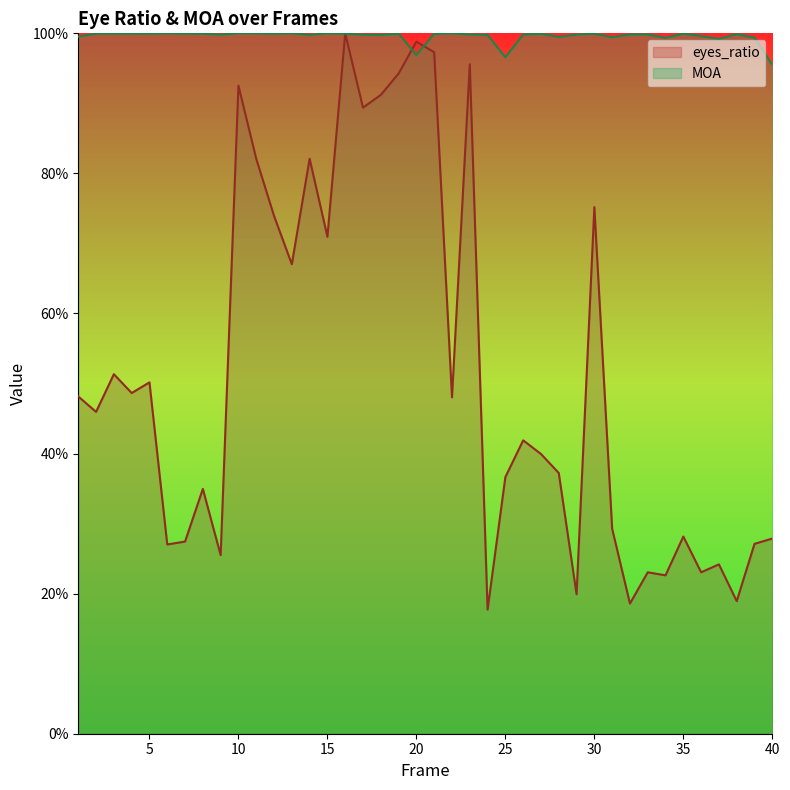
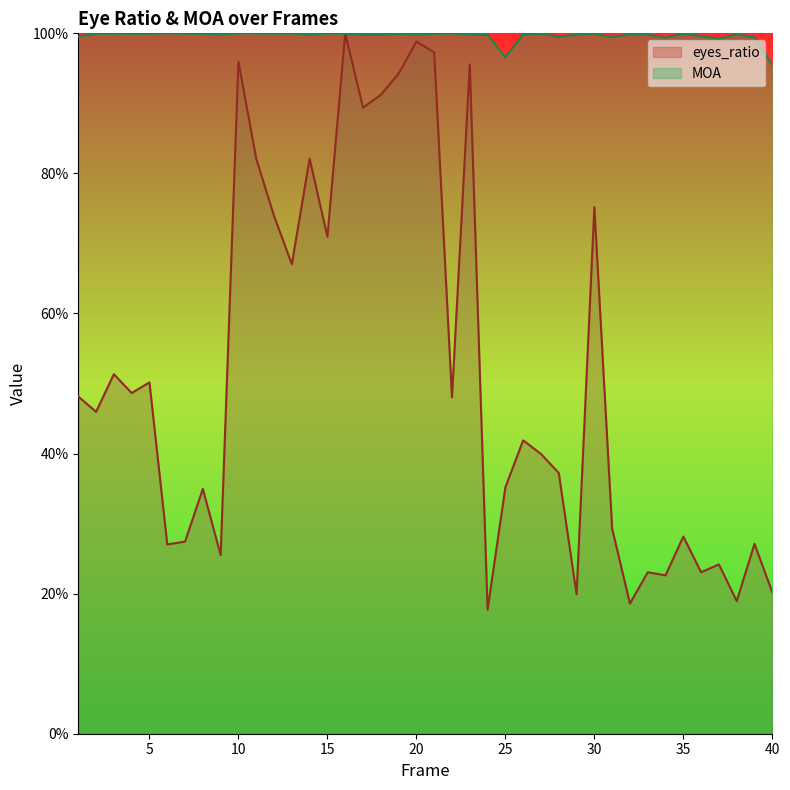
  {
    "eyes_ratio": {
      "5": "50%",
-     "10": "93%",
+     "10": "96%",
      "15": "71%",
      "20": "99%",
-     "25": "37%",
+     "25": "35%",
      "30": "75%",
      "35": "28%",
-     "40": "28%"
+     "40": "20%"
    },
    "MOA": {
      "5": "100%",
      "10": "100%",
      "15": "100%",
-     "20": "97%",
+     "20": "100%",
      "25": "97%",
      "30": "100%",
      "35": "100%",
      "40": "95%"
    }
  }
